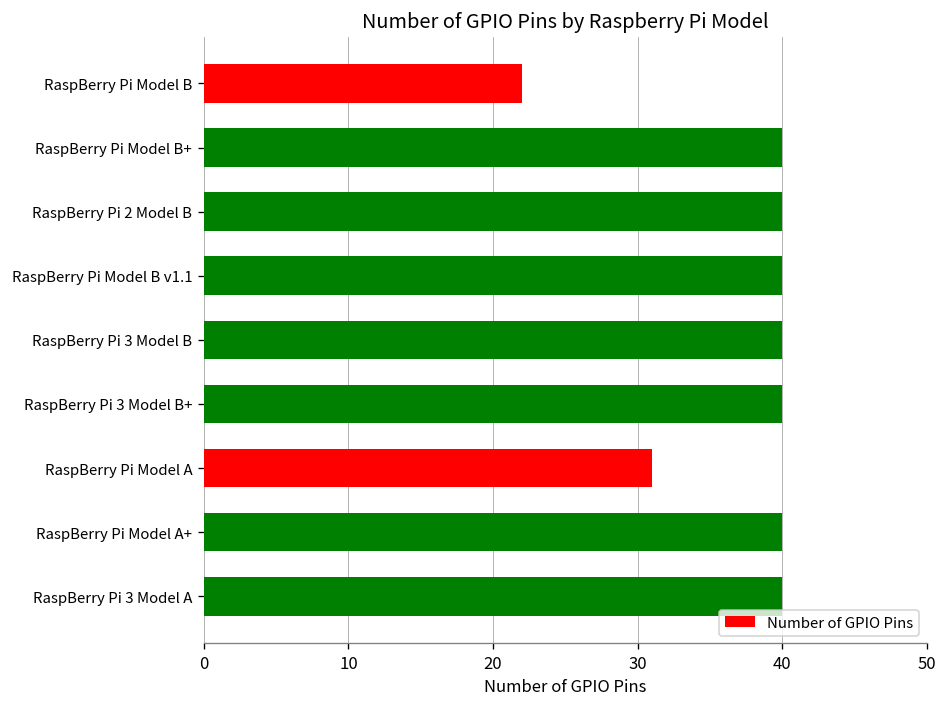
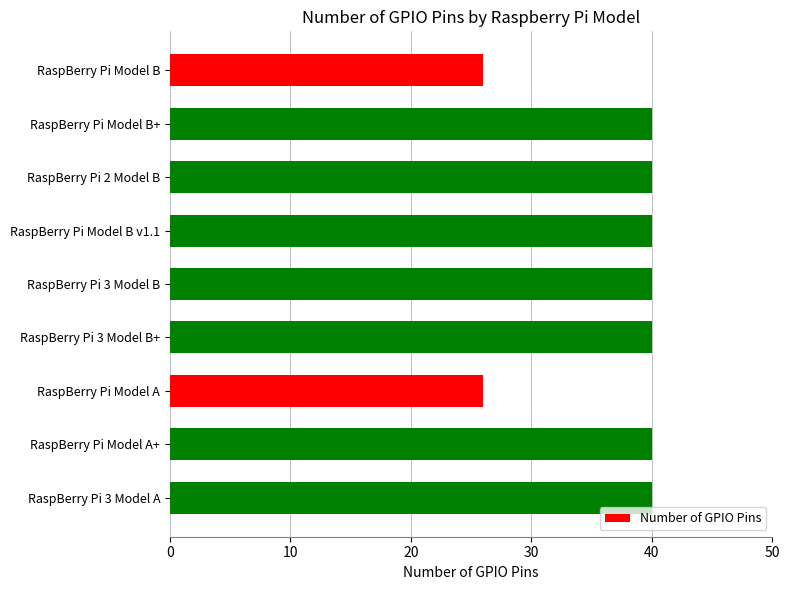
  {
-   "RaspBerry Pi Model B": 22,
+   "RaspBerry Pi Model B": 26,
    "RaspBerry Pi Model B+": 40,
    "RaspBerry Pi 2 Model B": 40,
    "RaspBerry Pi Model B v1.1": 40,
    "RaspBerry Pi 3 Model B": 40,
    "RaspBerry Pi 3 Model B+": 40,
-   "RaspBerry Pi Model A": 31,
+   "RaspBerry Pi Model A": 26,
    "RaspBerry Pi Model A+": 40,
    "RaspBerry Pi 3 Model A": 40
  }
